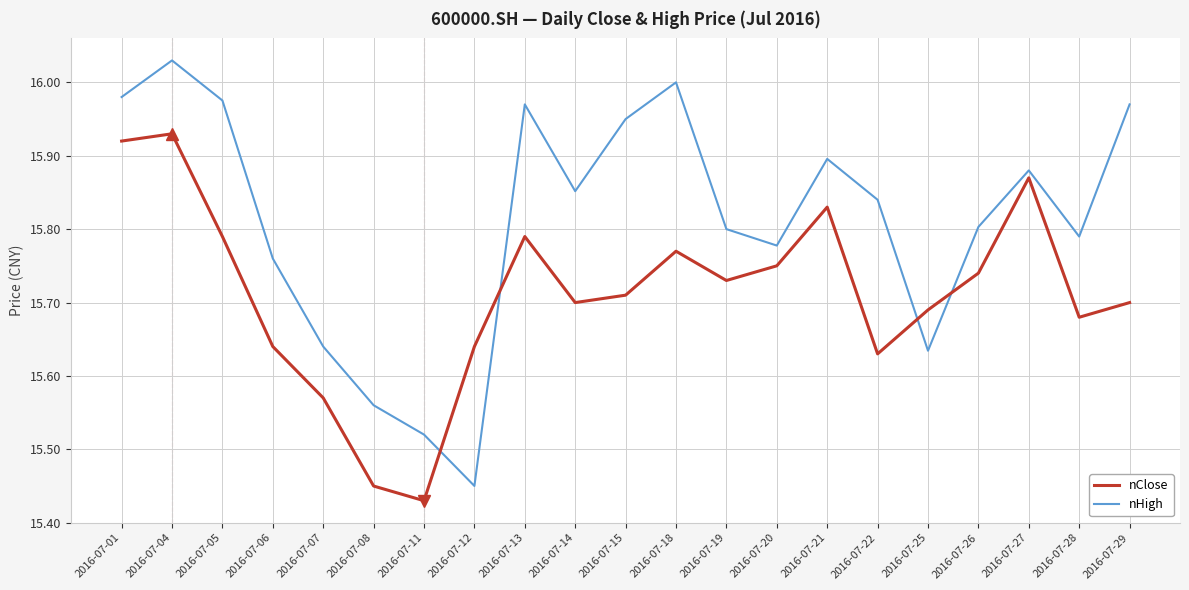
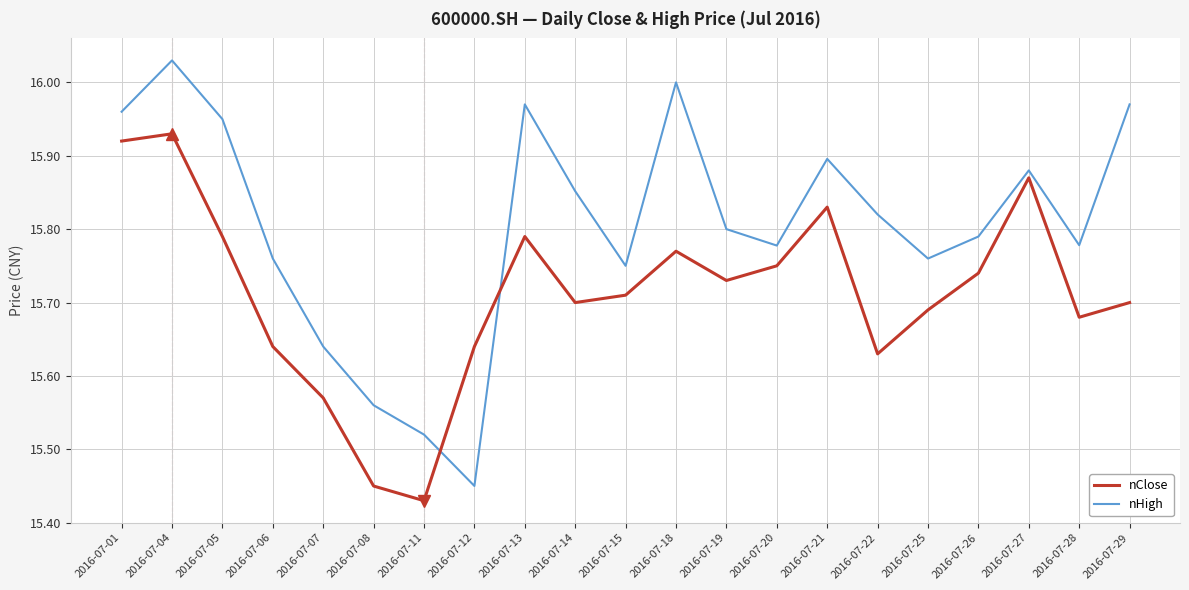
  {
    "nHigh": {
-     "2016-07-01": 15.98,
+     "2016-07-01": 15.96,
      "2016-07-04": 16.03,
-     "2016-07-05": 15.98,
+     "2016-07-05": 15.95,
      "2016-07-06": 15.76,
      "2016-07-07": 15.64,
      "2016-07-08": 15.56,
      "2016-07-11": 15.52,
      "2016-07-12": 15.45,
      "2016-07-13": 15.97,
      "2016-07-14": 15.85,
-     "2016-07-15": 15.95,
+     "2016-07-15": 15.75,
      "2016-07-18": 16.00,
      "2016-07-19": 15.80,
      "2016-07-20": 15.78,
      "2016-07-21": 15.90,
-     "2016-07-22": 15.84,
-     "2016-07-25": 15.63,
-     "2016-07-26": 15.80,
+     "2016-07-22": 15.82,
+     "2016-07-25": 15.76,
+     "2016-07-26": 15.79,
      "2016-07-27": 15.88,
-     "2016-07-28": 15.79,
+     "2016-07-28": 15.78,
      "2016-07-29": 15.97
    }
  }
